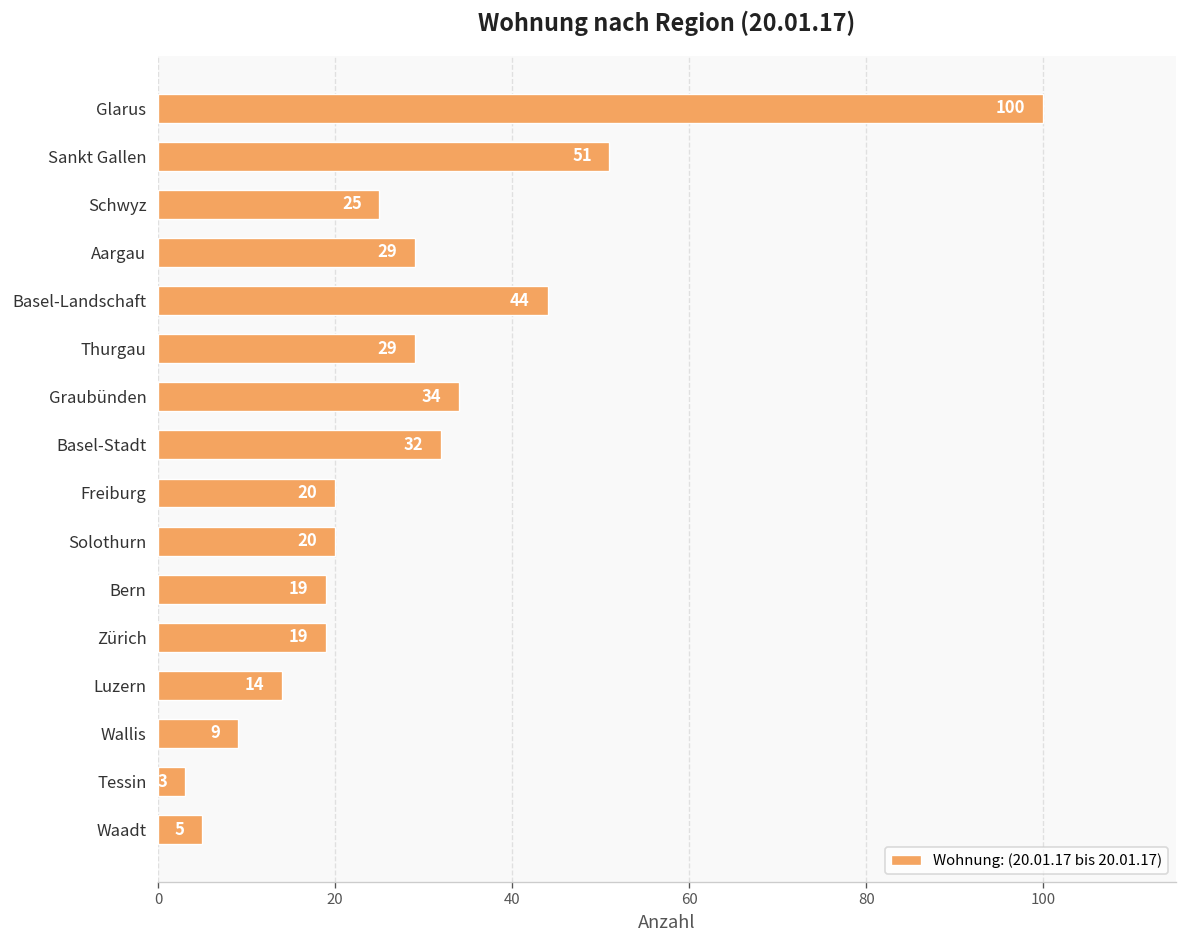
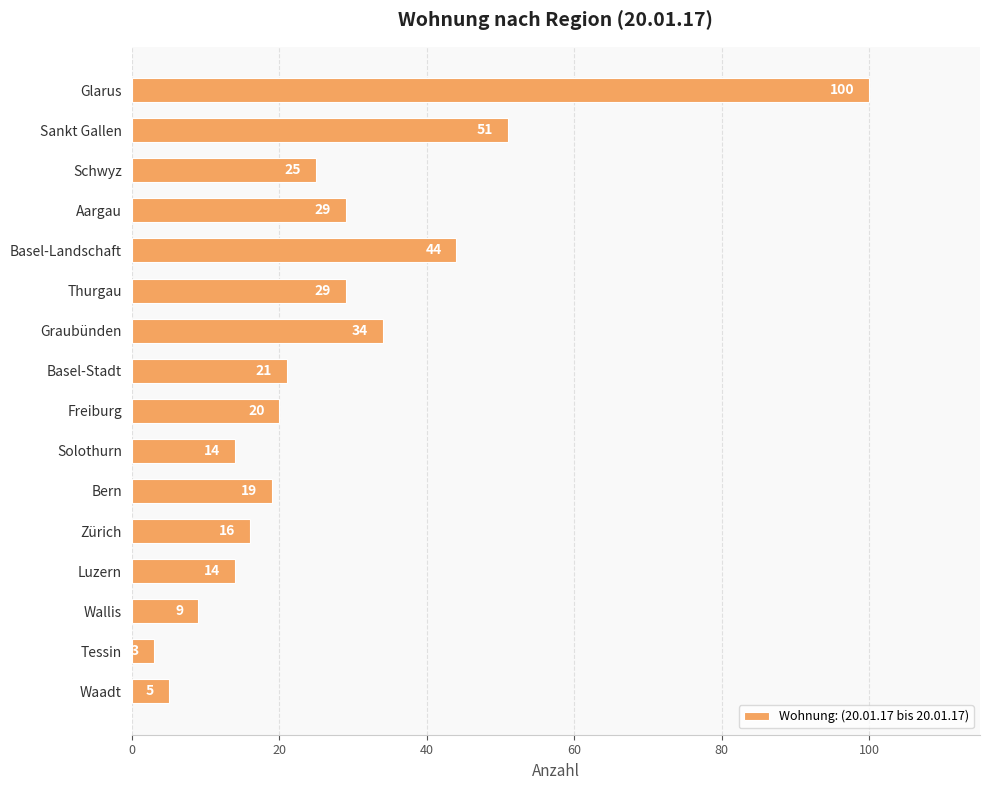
  {
    "Glarus": 100,
    "Sankt Gallen": 51,
    "Schwyz": 25,
    "Aargau": 29,
    "Basel-Landschaft": 44,
    "Thurgau": 29,
    "Graubünden": 34,
-   "Basel-Stadt": 32,
+   "Basel-Stadt": 21,
    "Freiburg": 20,
-   "Solothurn": 20,
+   "Solothurn": 14,
    "Bern": 19,
-   "Zürich": 19,
+   "Zürich": 16,
    "Luzern": 14,
    "Wallis": 9,
    "Tessin": 3,
    "Waadt": 5
  }
